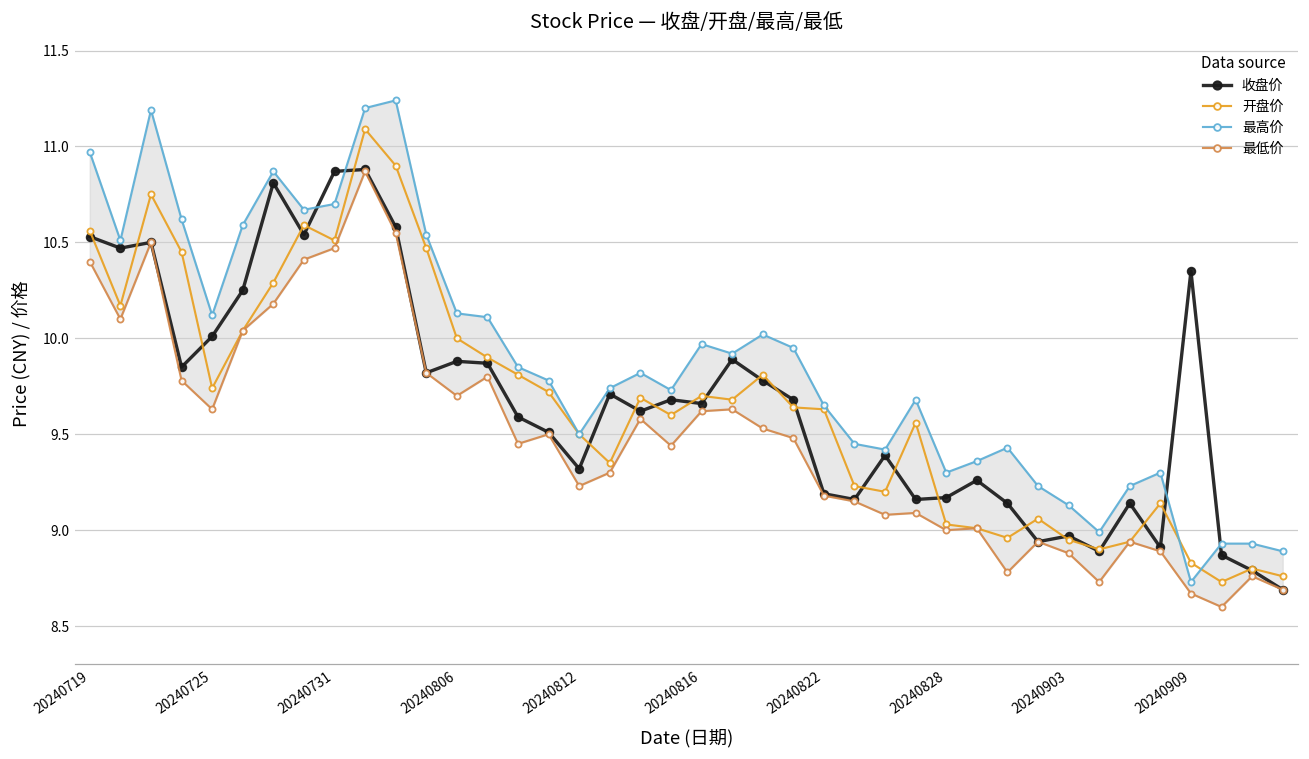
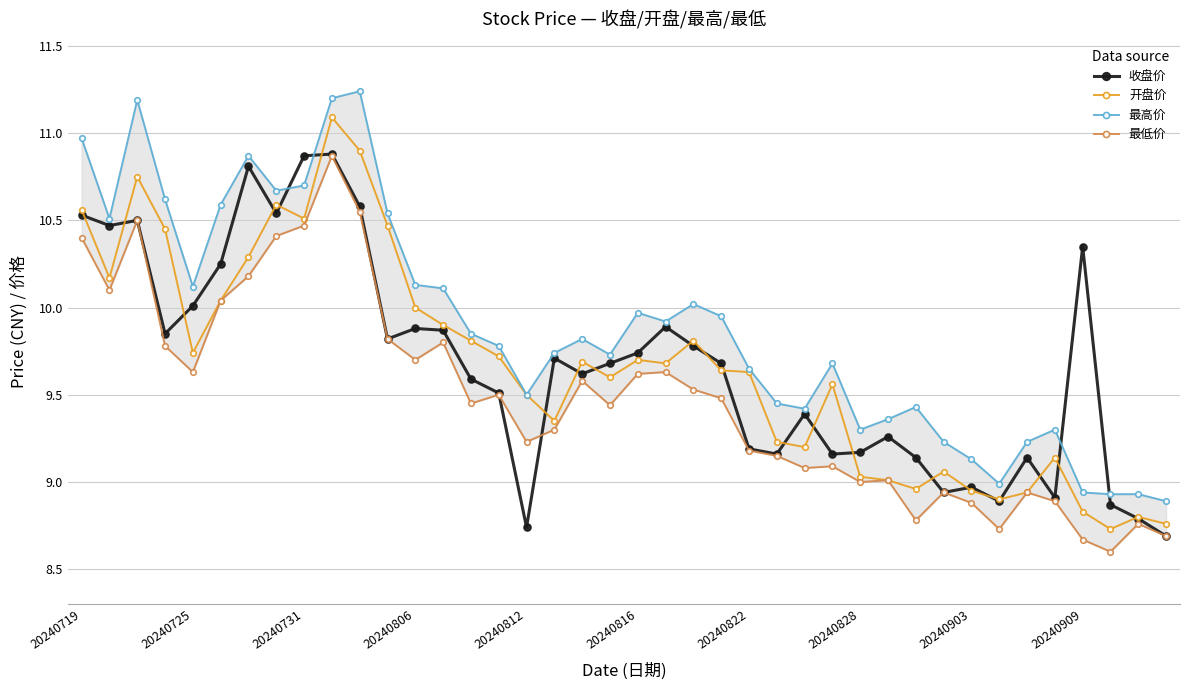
  {
    "收盘价": {
      "20240719": 10.53,
      "20240725": 10.01,
      "20240731": 10.87,
      "20240806": 9.88,
-     "20240812": 9.32,
-     "20240816": 9.66,
+     "20240812": 8.74,
+     "20240816": 9.74,
      "20240828": 9.17,
      "20240903": 8.97,
      "20240909": 10.35
    },
    "最高价": {
      "20240719": 10.97,
      "20240725": 10.12,
      "20240731": 10.70,
      "20240806": 10.13,
      "20240816": 9.97,
      "20240822": 9.65,
      "20240828": 9.30,
      "20240903": 9.13,
-     "20240909": 8.73
+     "20240909": 8.94
    }
  }
